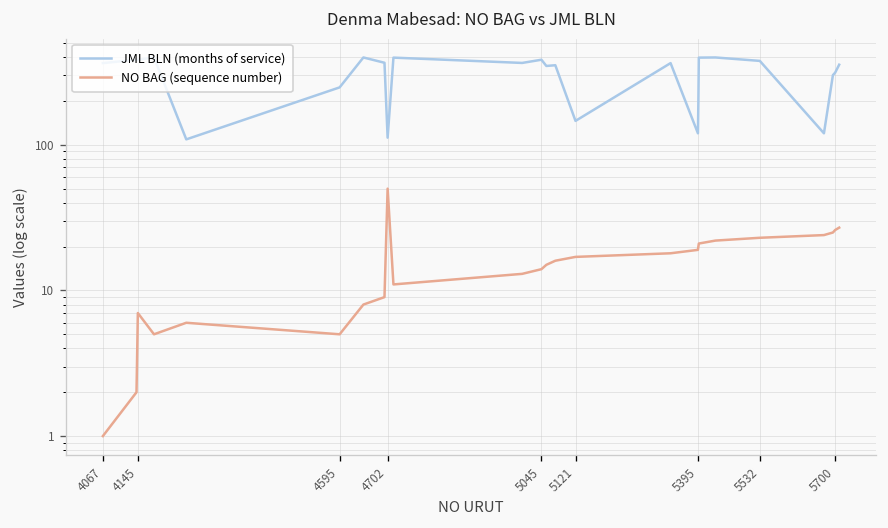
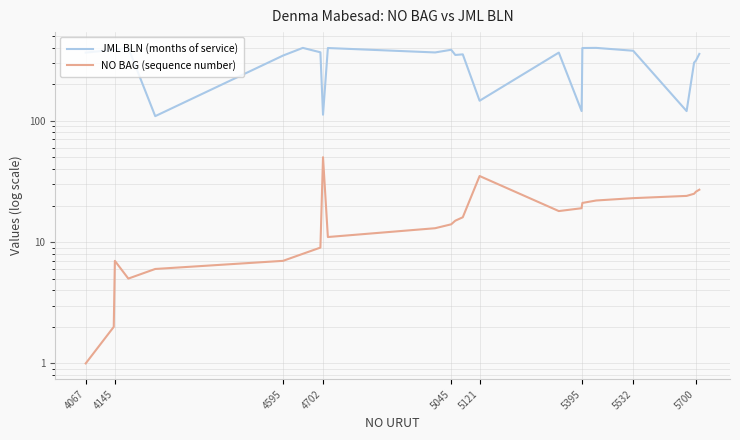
  {
    "JML BLN (months of service)": {
-     "4595": 250,
+     "4595": 340,
      "4702": 110,
      "5045": 380,
      "5121": 150,
      "5395": 200,
      "5532": 380,
      "5700": 310
    },
    "NO BAG (sequence number)": {
      "4067": 1,
      "4145": 7,
-     "4595": 5,
+     "4595": 7,
      "4702": 50,
      "5045": 14,
-     "5121": 17,
+     "5121": 35,
      "5395": 20,
      "5532": 23,
      "5700": 26
    }
  }
